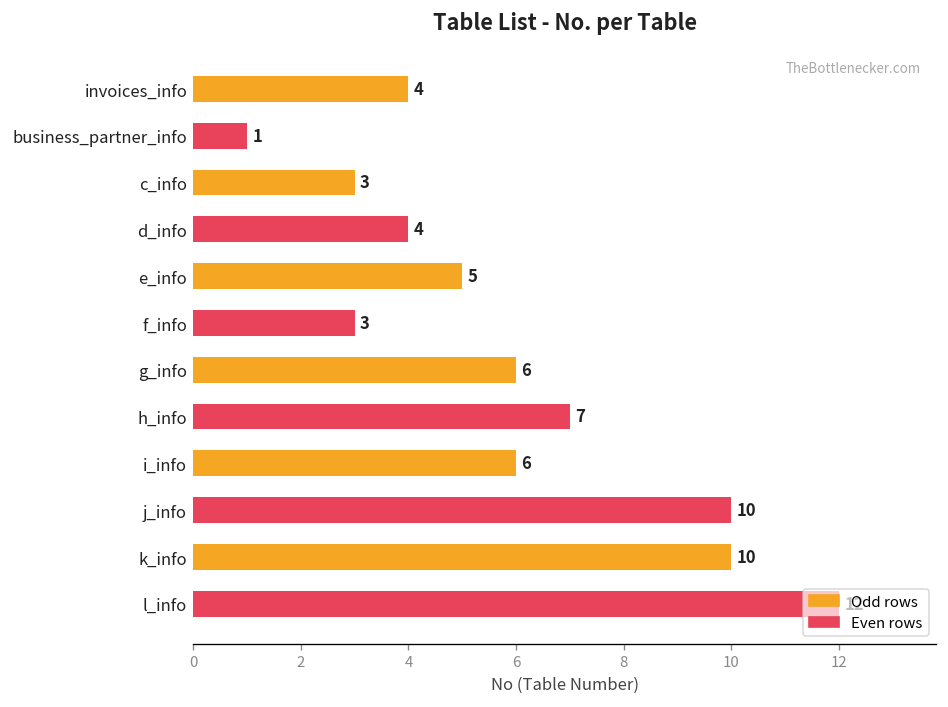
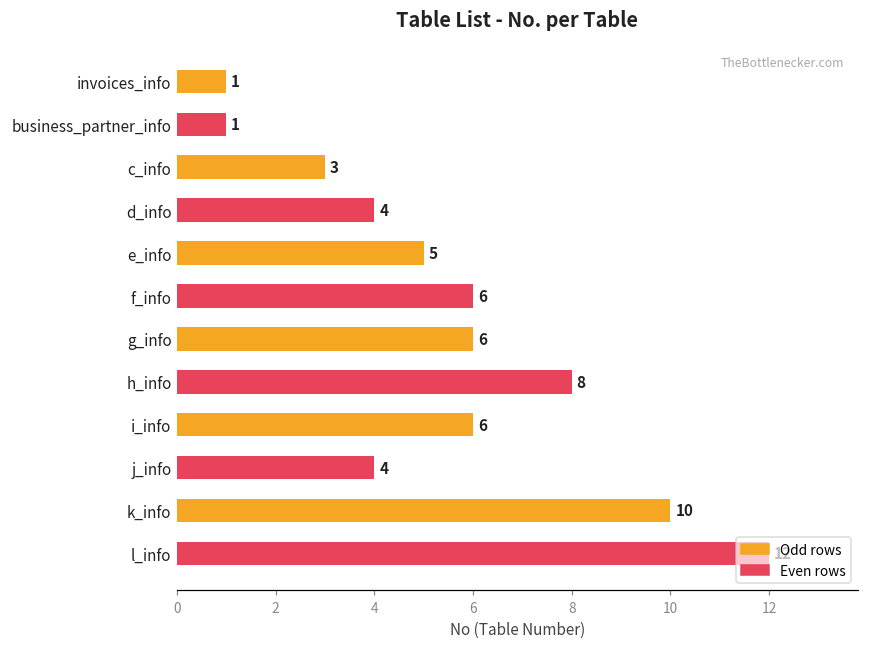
  {
-   "invoices_info": 4,
+   "invoices_info": 1,
    "business_partner_info": 1,
    "c_info": 3,
    "d_info": 4,
    "e_info": 5,
-   "f_info": 3,
+   "f_info": 6,
    "g_info": 6,
-   "h_info": 7,
+   "h_info": 8,
    "i_info": 6,
-   "j_info": 10,
+   "j_info": 4,
    "k_info": 10
  }
